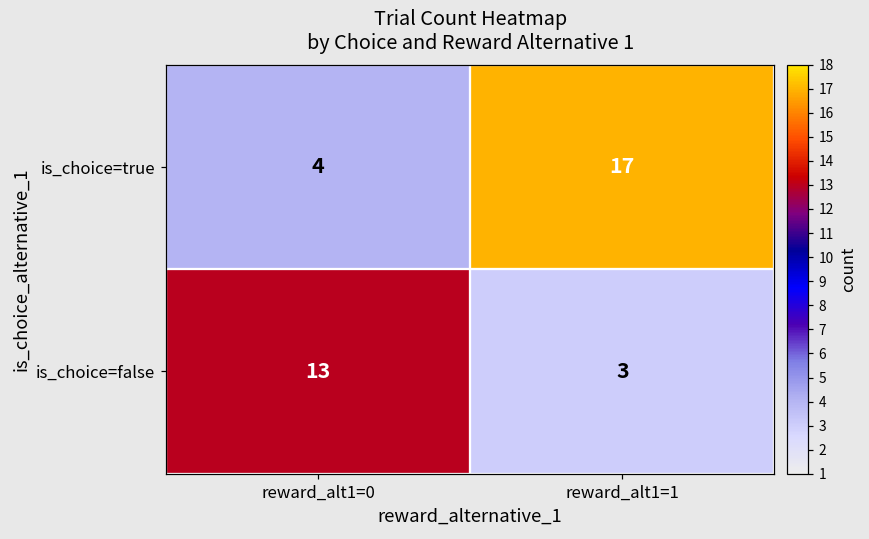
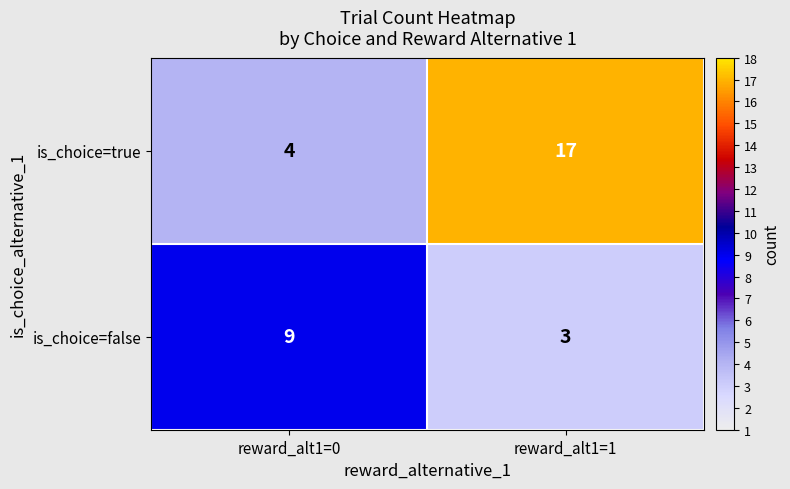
  {
    "is_choice=true": {
      "reward_alt1=0": 4,
      "reward_alt1=1": 17
    },
    "is_choice=false": {
-     "reward_alt1=0": 13,
+     "reward_alt1=0": 9,
      "reward_alt1=1": 3
    }
  }
